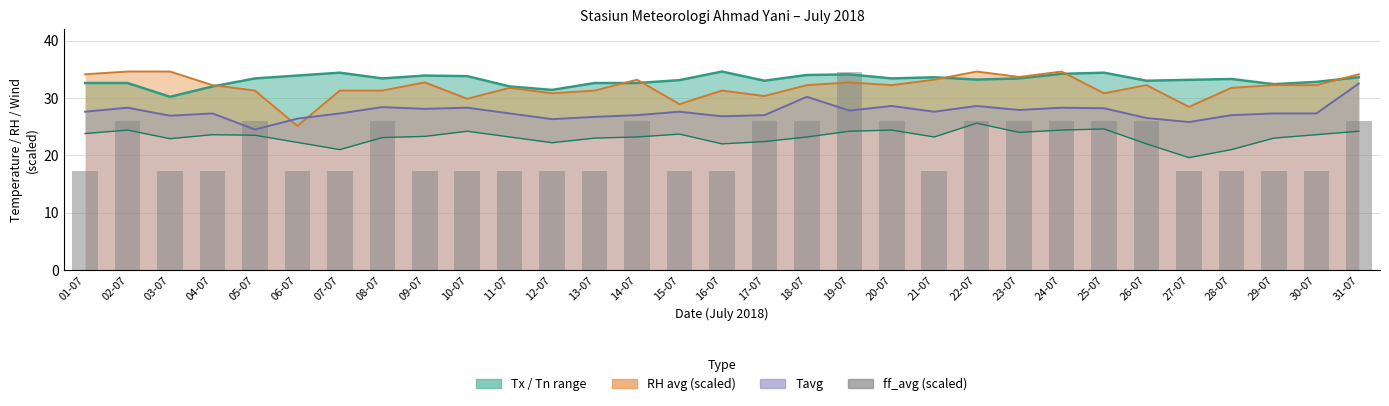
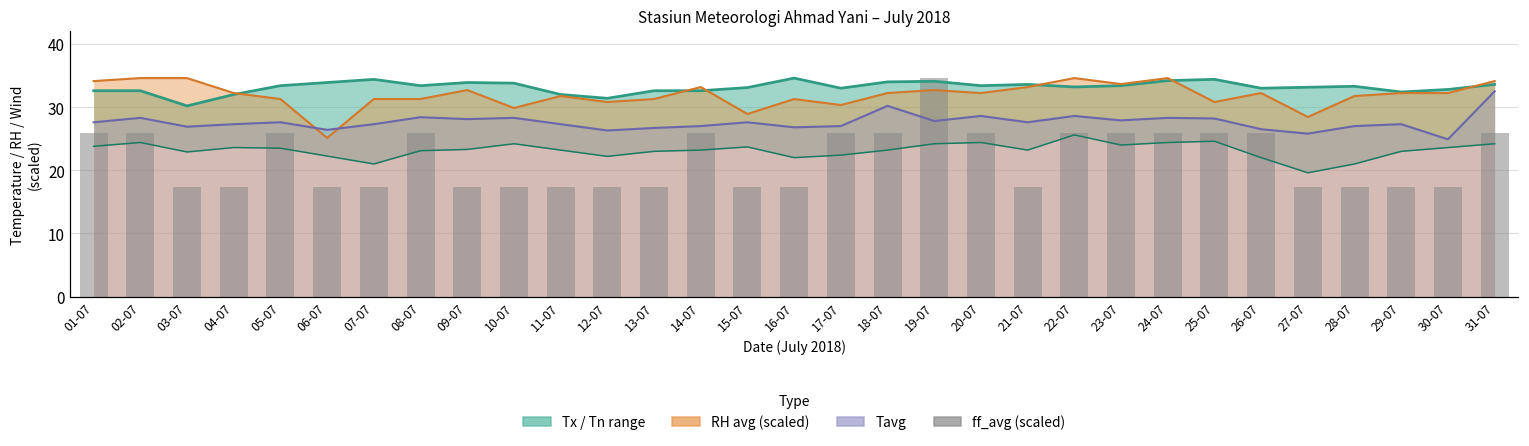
  {
    "Tx / Tn range": {
      "01-07": 33,
      "02-07": 33,
      "03-07": 30,
      "05-07": 33,
      "06-07": 34,
      "07-07": 34,
      "08-07": 33,
      "09-07": 34,
      "10-07": 34,
      "12-07": 31,
      "13-07": 33,
      "14-07": 33,
      "15-07": 33,
      "16-07": 35,
      "17-07": 33,
      "18-07": 34,
      "19-07": 34,
      "20-07": 33,
      "22-07": 33,
      "25-07": 34,
      "26-07": 33,
      "27-07": 33,
      "28-07": 33,
      "30-07": 33,
      "31-07": 34
    },
    "ff_avg (scaled)": {
-     "01-07": 17,
+     "01-07": 26,
      "02-07": 26,
      "03-07": 17,
      "04-07": 17,
      "05-07": 26,
      "06-07": 17,
      "07-07": 17,
      "08-07": 26,
      "09-07": 17,
      "10-07": 17,
      "11-07": 17,
      "12-07": 17,
      "13-07": 17,
      "14-07": 26,
      "15-07": 17,
      "16-07": 17,
      "17-07": 26,
      "18-07": 26,
      "19-07": 35,
      "20-07": 26,
      "21-07": 17,
      "22-07": 26,
      "23-07": 26,
      "24-07": 26,
      "25-07": 26,
      "26-07": 26,
      "27-07": 17,
      "28-07": 17,
      "29-07": 17,
      "30-07": 17,
      "31-07": 26
    },
    "RH avg (scaled)": {
      "01-07": 34,
      "02-07": 35,
      "03-07": 35,
      "05-07": 31,
      "06-07": 25,
      "07-07": 31,
      "08-07": 31,
      "09-07": 33,
      "10-07": 30,
      "12-07": 31,
      "13-07": 31,
      "14-07": 33,
      "15-07": 29,
      "16-07": 31,
      "17-07": 30,
      "18-07": 32,
      "19-07": 33,
      "20-07": 32,
      "22-07": 35,
      "25-07": 31,
      "26-07": 32,
      "27-07": 28,
      "28-07": 32,
      "30-07": 32,
      "31-07": 34
    },
    "Tavg": {
      "01-07": 28,
      "02-07": 28,
      "03-07": 27,
      "04-07": 27,
-     "05-07": 25,
+     "05-07": 28,
      "06-07": 26,
      "07-07": 27,
      "08-07": 28,
      "09-07": 28,
      "10-07": 28,
      "11-07": 27,
      "12-07": 26,
      "13-07": 27,
      "14-07": 27,
      "15-07": 28,
      "16-07": 27,
      "17-07": 27,
      "18-07": 30,
      "19-07": 28,
      "20-07": 29,
      "21-07": 28,
      "22-07": 29,
      "23-07": 28,
      "24-07": 28,
      "25-07": 28,
      "26-07": 27,
      "27-07": 26,
      "28-07": 27,
      "29-07": 27,
-     "30-07": 27,
+     "30-07": 25,
      "31-07": 33
    }
  }
